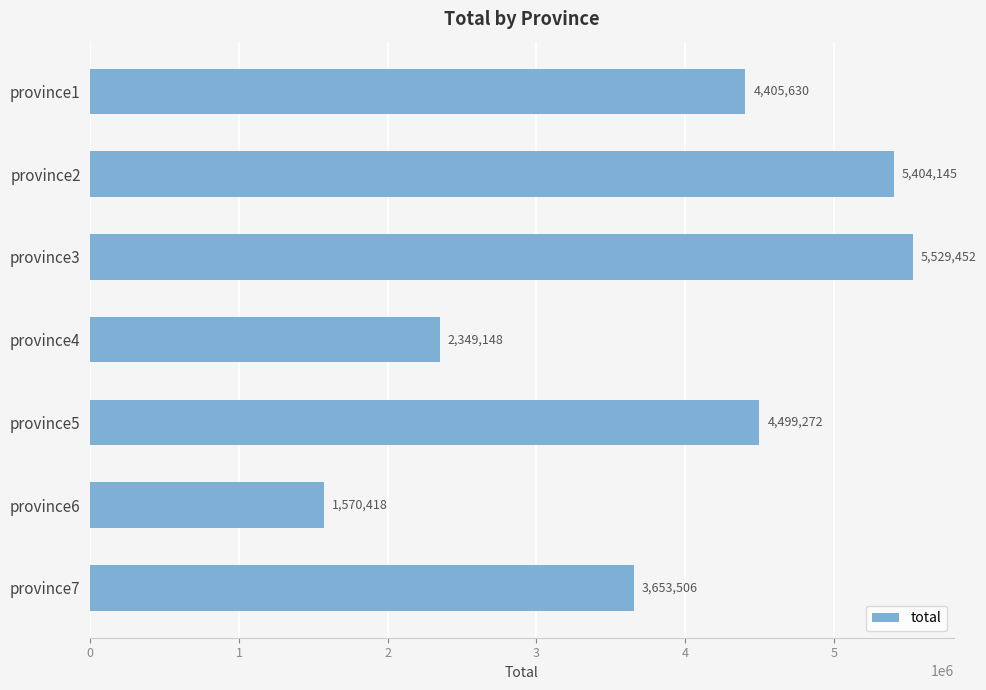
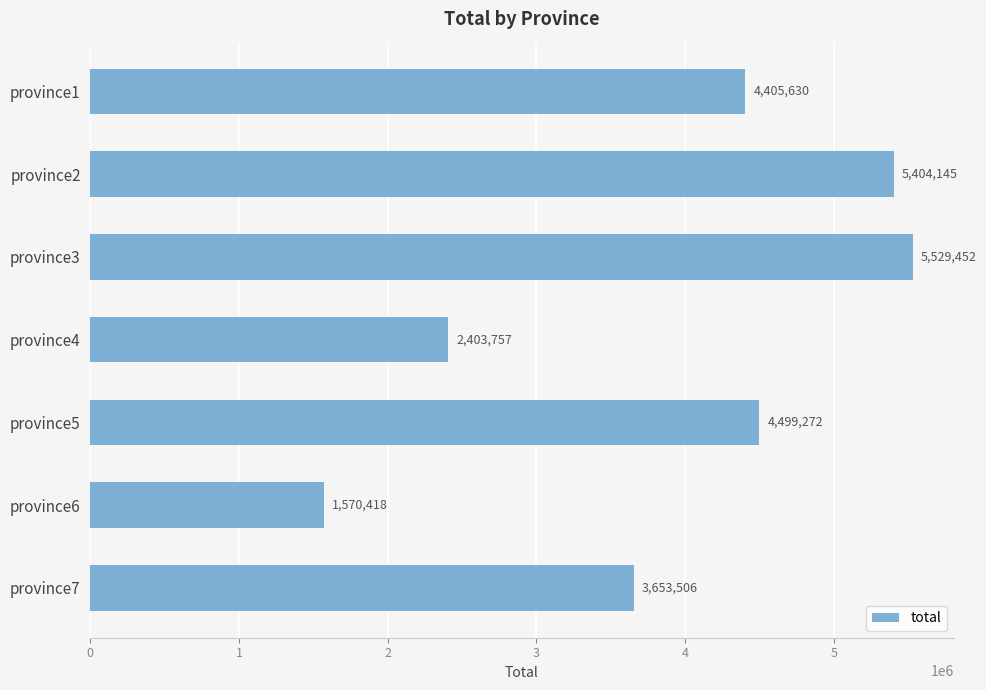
  {
    "province1": "4,405,630",
    "province2": "5,404,145",
    "province3": "5,529,452",
-   "province4": "2,349,148",
+   "province4": "2,403,757",
    "province5": "4,499,272",
    "province6": "1,570,418",
    "province7": "3,653,506"
  }
